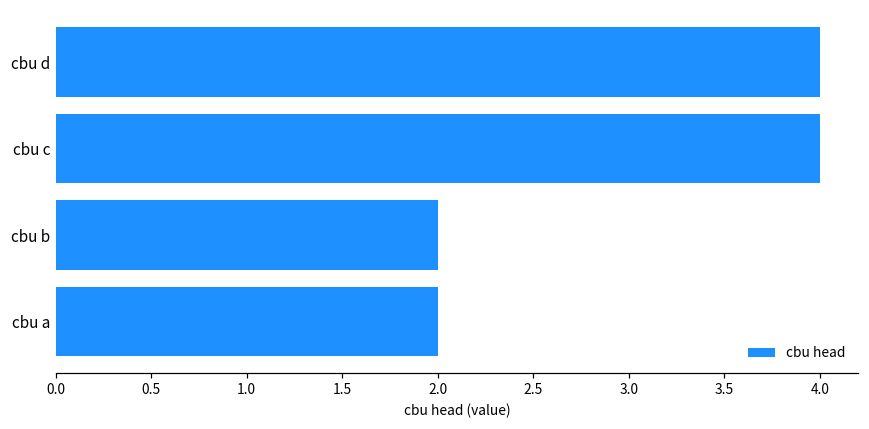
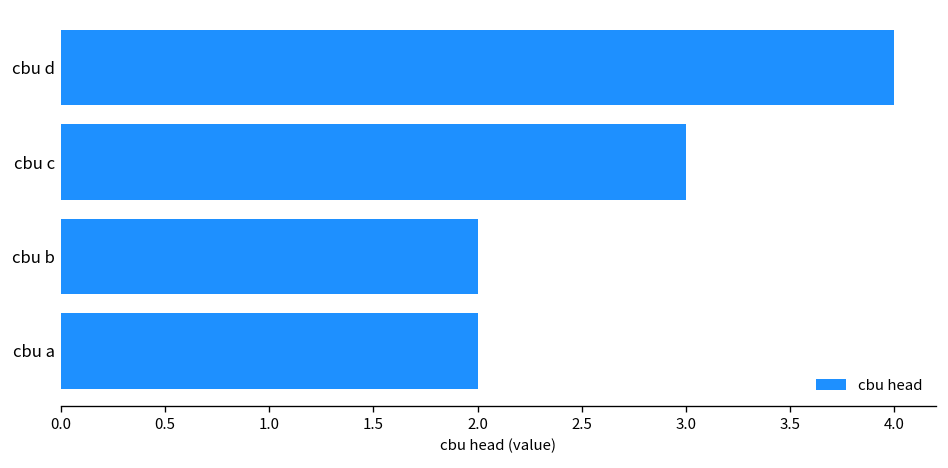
  {
    "cbu d": 4,
-   "cbu c": 4,
+   "cbu c": 3,
    "cbu b": 2,
    "cbu a": 2
  }
